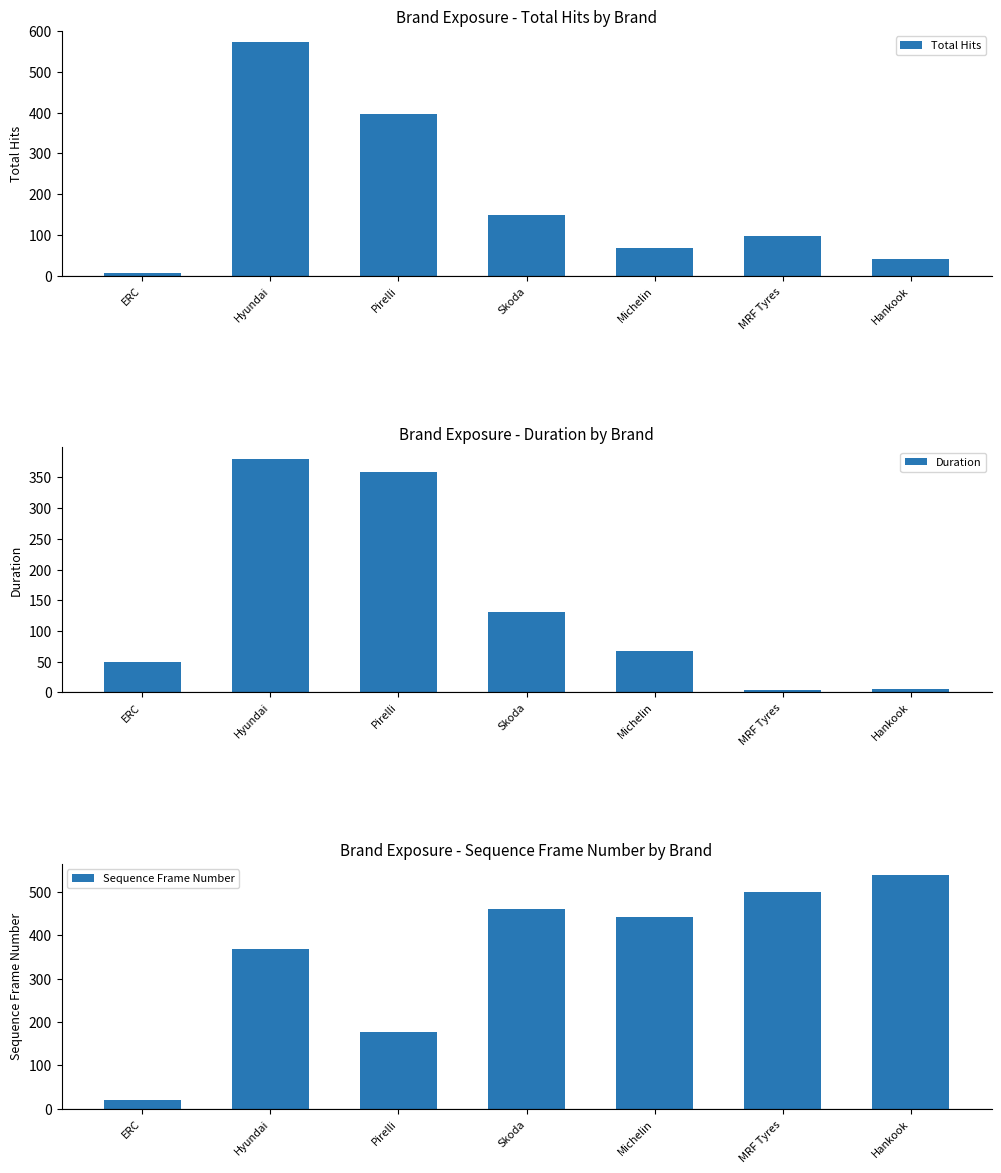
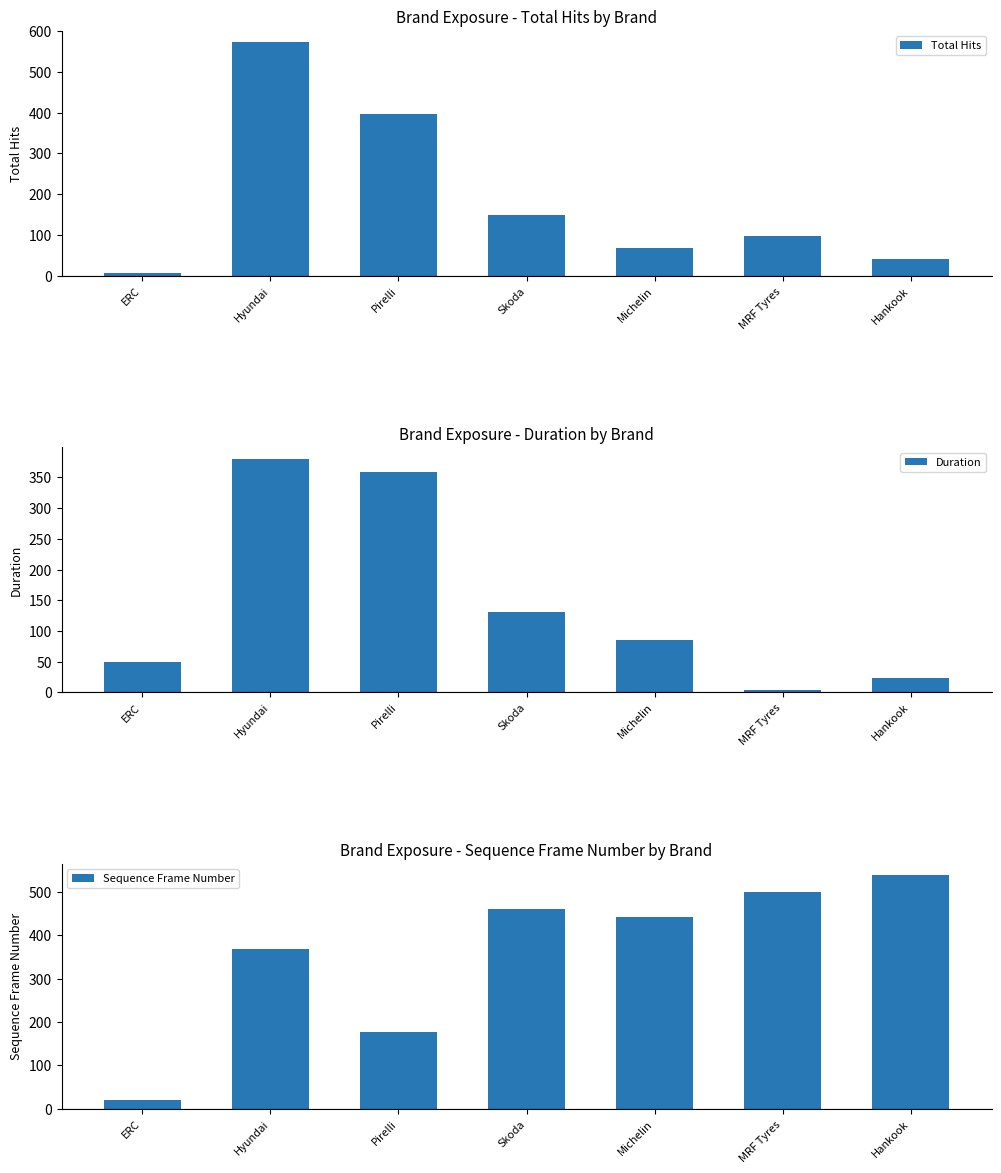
  {
    "Brand Exposure - Total Hits by Brand": {
      "ERC": 10,
      "Hyundai": 570,
      "Pirelli": 400,
      "Skoda": 150,
      "Michelin": 70,
      "MRF Tyres": 100,
      "Hankook": 40
    },
    "Brand Exposure - Duration by Brand": {
      "ERC": 50,
      "Hyundai": 380,
      "Pirelli": 360,
      "Skoda": 130,
-     "Michelin": 70,
-     "Hankook": 10
+     "Michelin": 90,
+     "Hankook": 20
    },
    "Brand Exposure - Sequence Frame Number by Brand": {
      "ERC": 20,
      "Hyundai": 370,
      "Pirelli": 180,
      "Skoda": 460,
      "Michelin": 440,
      "MRF Tyres": 500,
      "Hankook": 540
    }
  }
